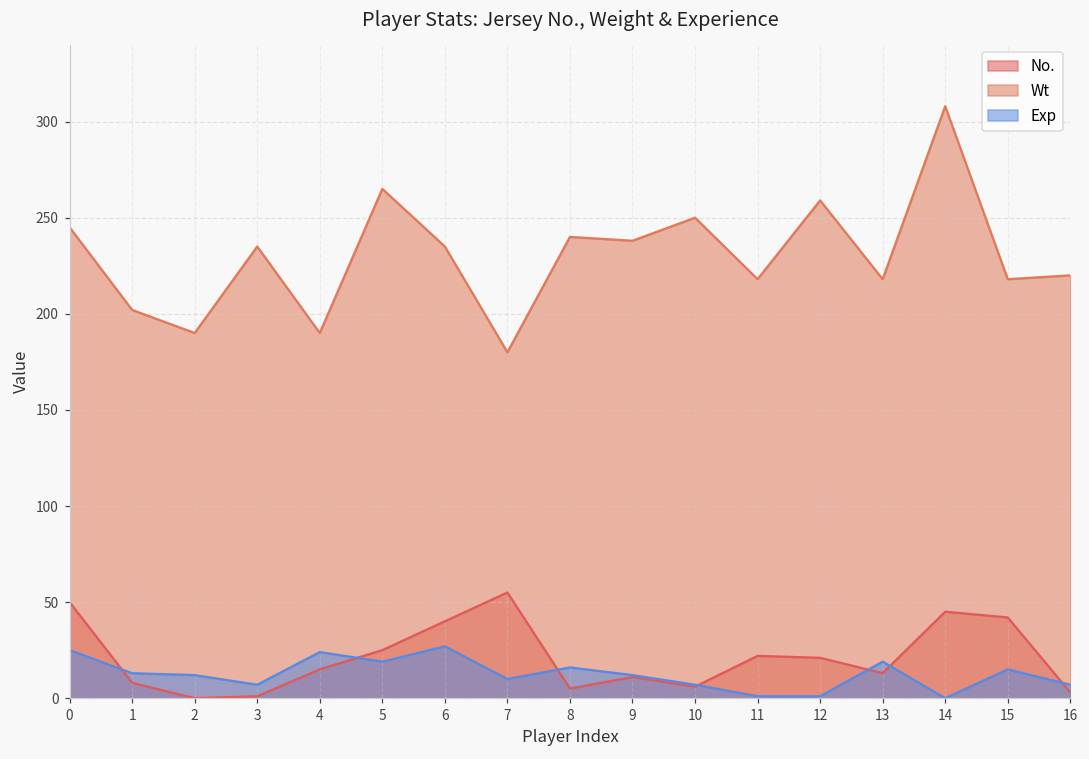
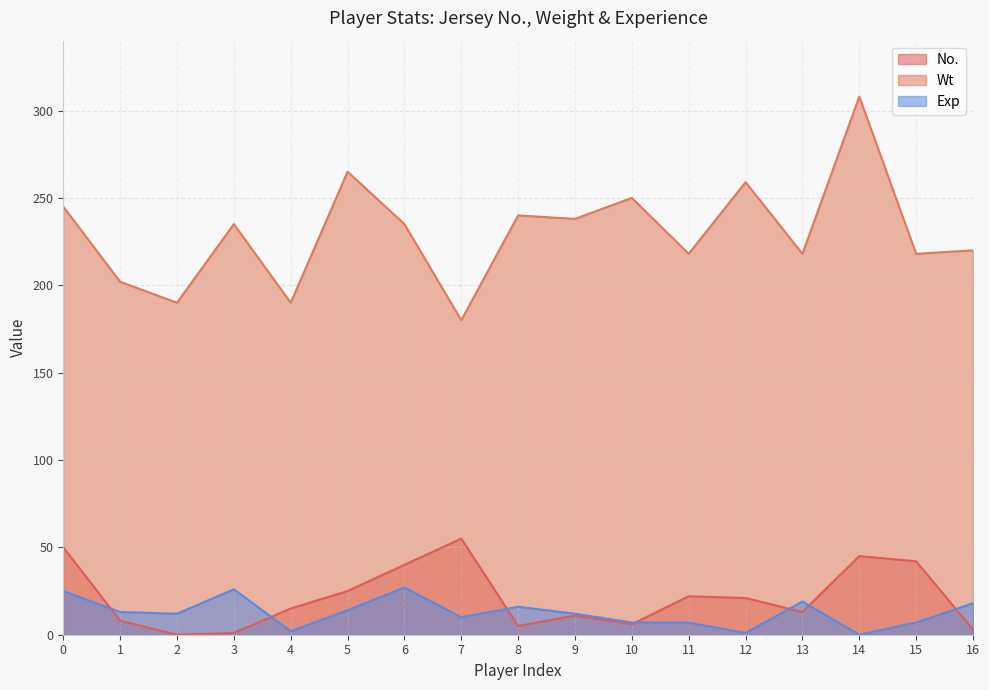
  {
    "Exp": {
      "0": 25,
      "1": 13,
      "2": 12,
-     "3": 7,
-     "4": 24,
-     "5": 19,
+     "3": 26,
+     "4": 2,
+     "5": 14,
      "6": 27,
      "7": 10,
      "8": 16,
-     "11": 1,
+     "11": 7,
      "12": 1,
      "13": 19,
      "14": 0,
-     "15": 15,
-     "16": 7
+     "15": 7,
+     "16": 18
    }
  }
